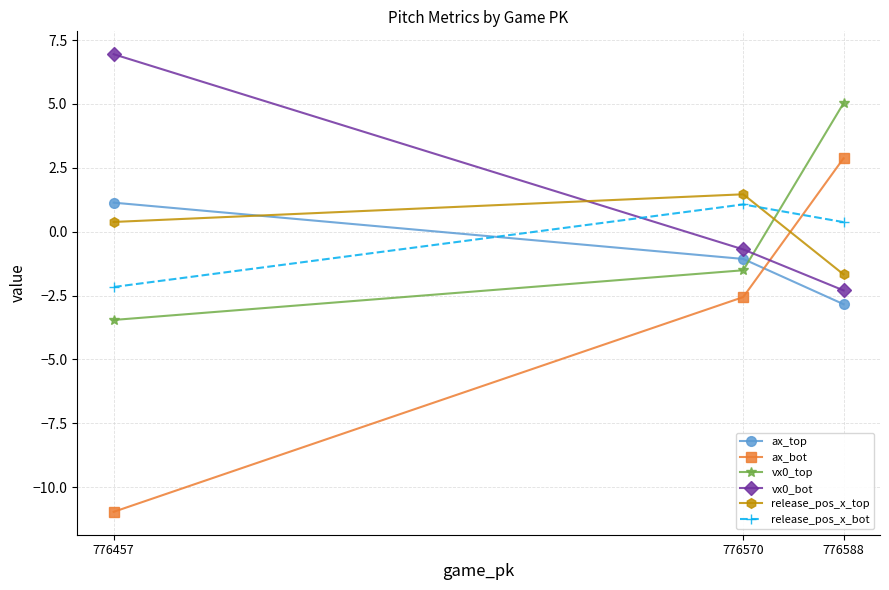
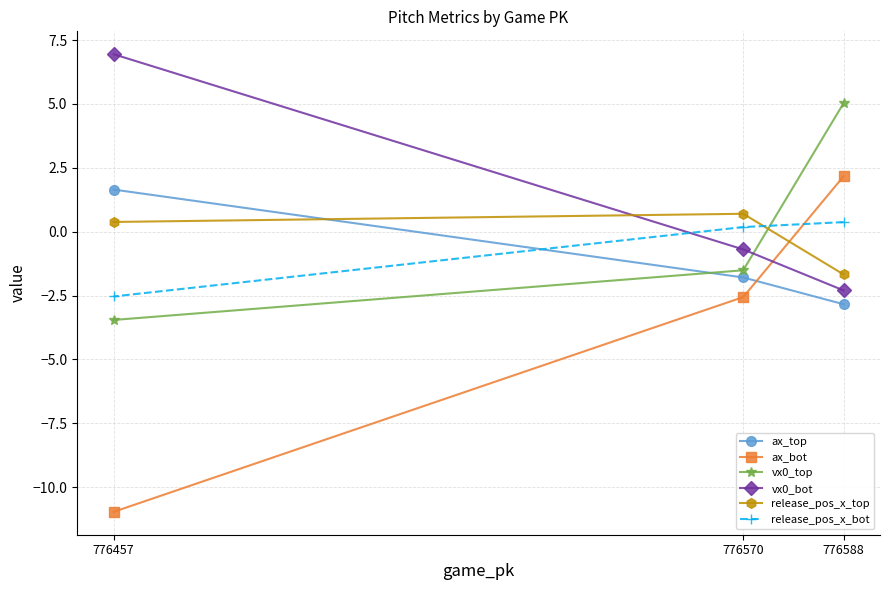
  {
    "ax_top": {
-     "776457": 1.1,
-     "776570": -1.1,
+     "776457": 1.6,
+     "776570": -1.8,
      "776588": -2.8
    },
    "ax_bot": {
      "776457": -11.0,
      "776570": -2.6,
-     "776588": 2.9
+     "776588": 2.2
    },
    "vx0_top": {
      "776457": -3.5,
      "776570": -1.5,
      "776588": 5.0
    },
    "vx0_bot": {
      "776457": 6.9,
      "776570": -0.7,
      "776588": -2.3
    },
    "release_pos_x_top": {
      "776457": 0.4,
-     "776570": 1.5,
+     "776570": 0.7,
      "776588": -1.7
    },
    "release_pos_x_bot": {
-     "776457": -2.2,
-     "776570": 1.1,
+     "776457": -2.5,
+     "776570": 0.2,
      "776588": 0.4
    }
  }
